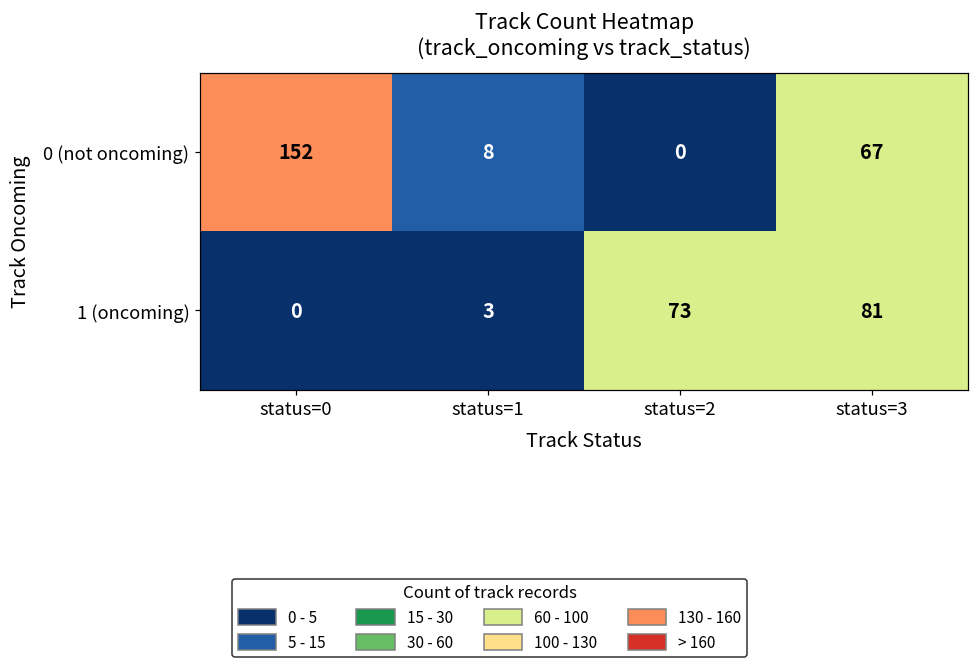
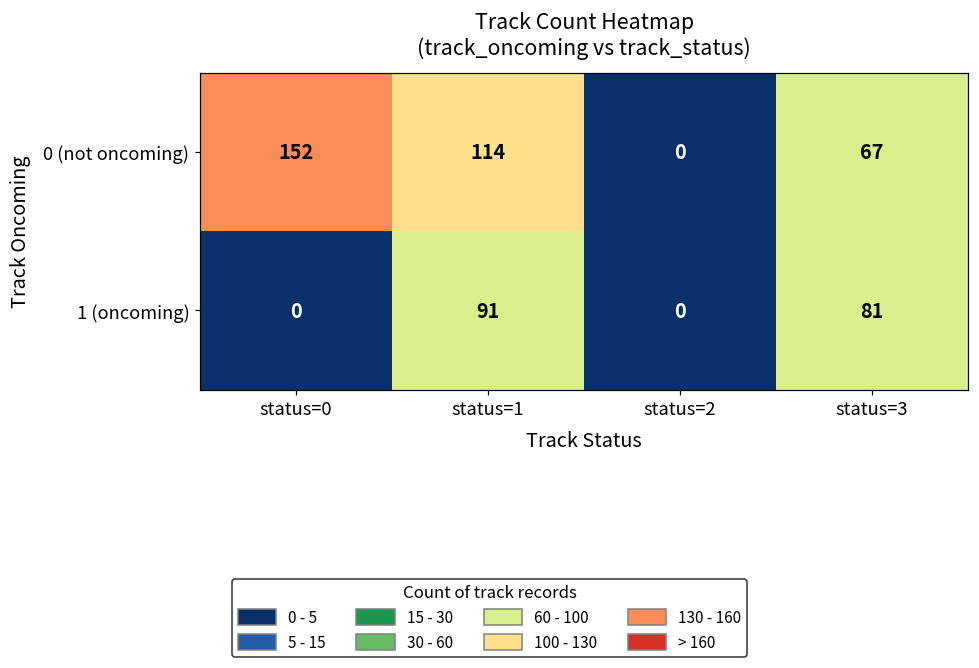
  {
    "0 (not oncoming)": {
      "status=0": 152,
-     "status=1": 8,
+     "status=1": 114,
      "status=2": 0,
      "status=3": 67
    },
    "1 (oncoming)": {
      "status=0": 0,
-     "status=1": 3,
-     "status=2": 73,
+     "status=1": 91,
+     "status=2": 0,
      "status=3": 81
    }
  }
